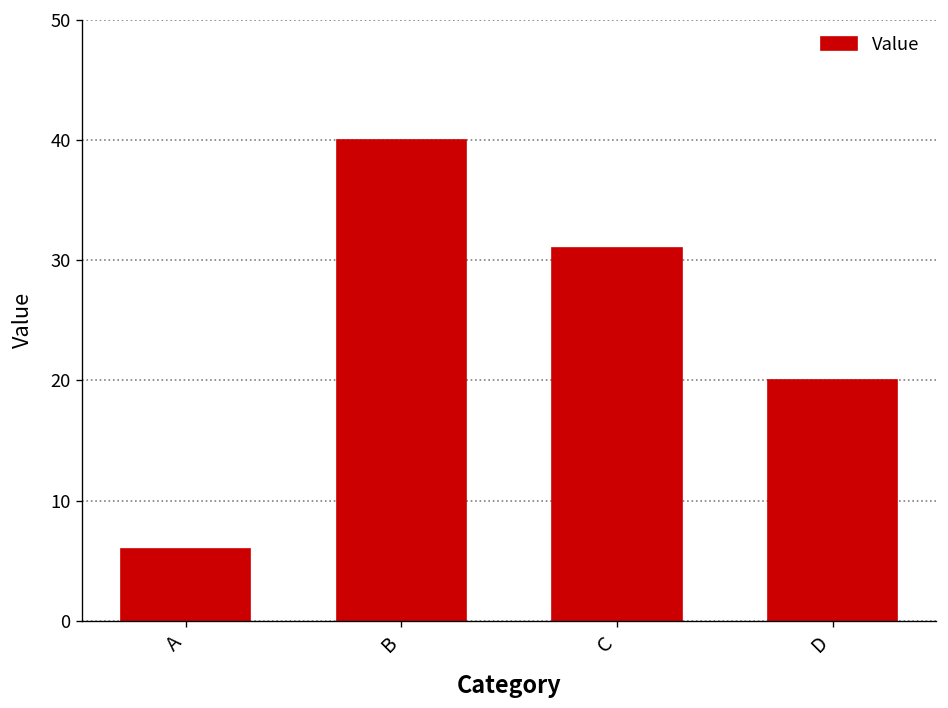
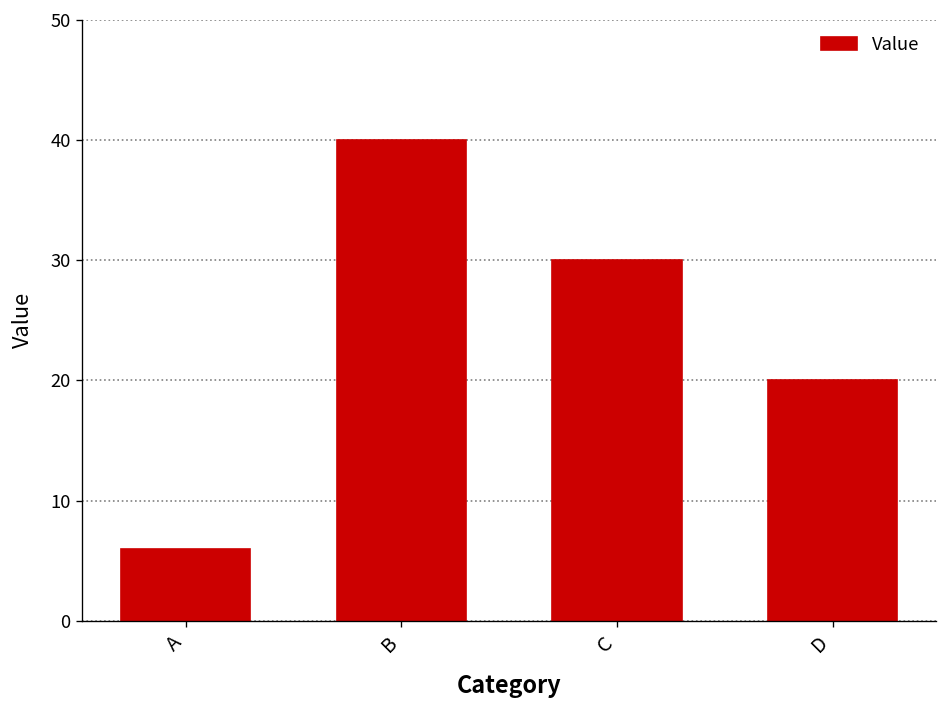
  {
    "A": 6,
    "B": 40,
-   "C": 31,
+   "C": 30,
    "D": 20
  }
